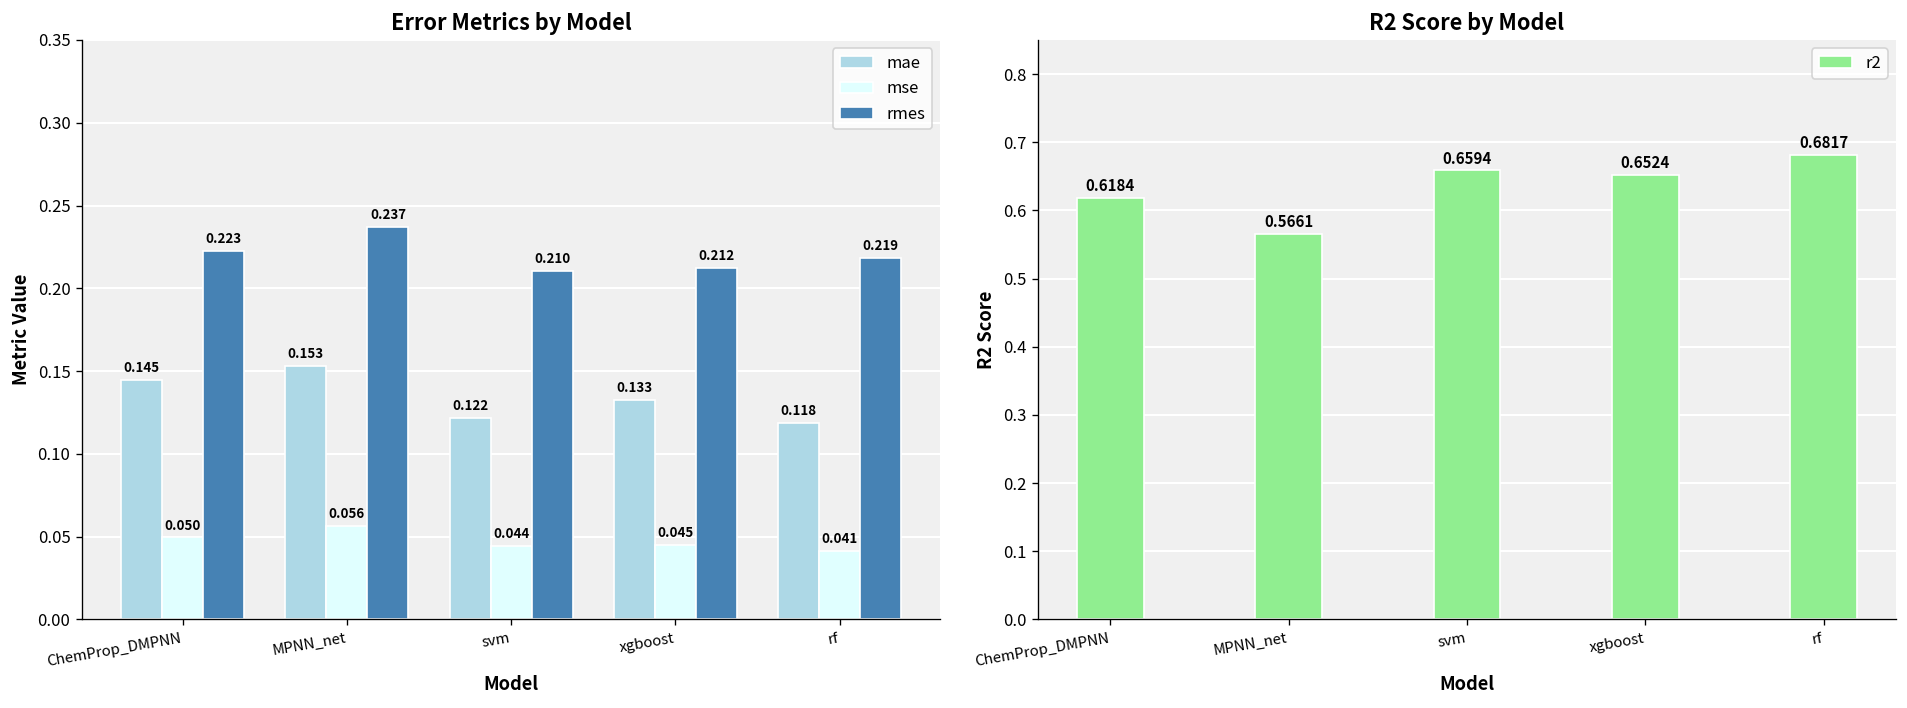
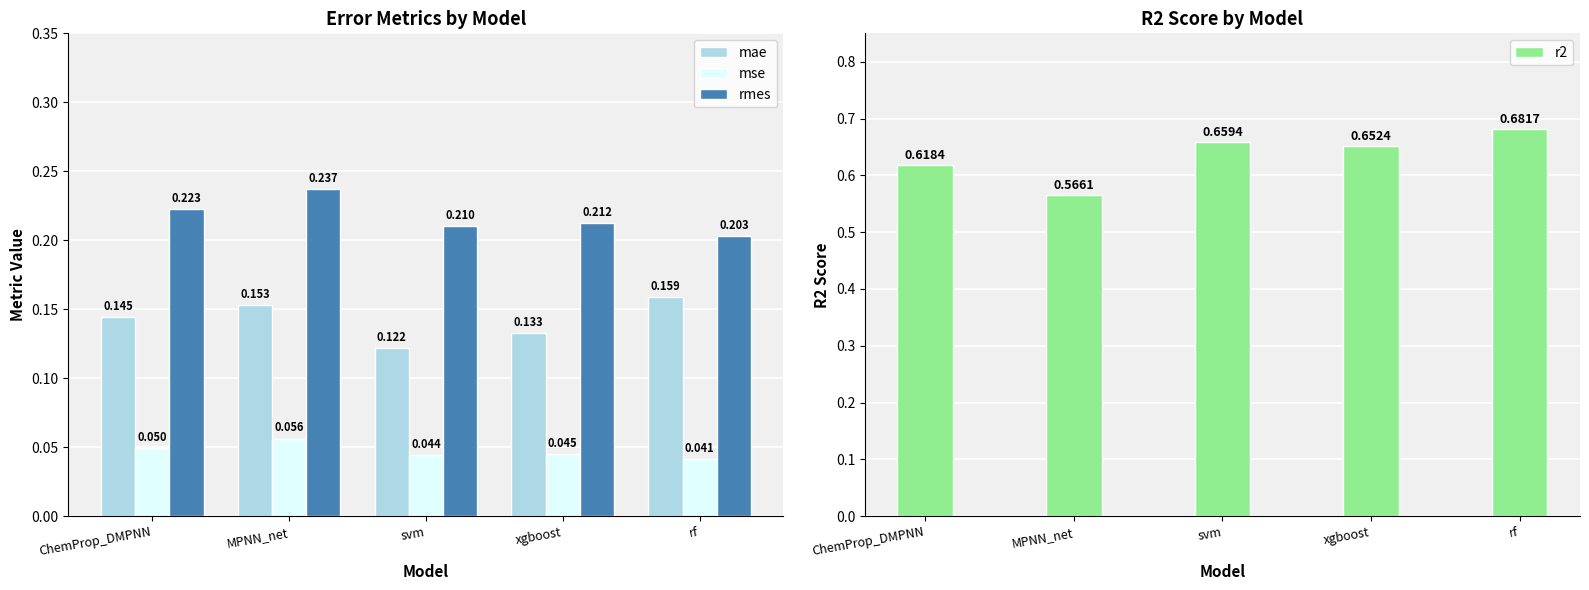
  {
    "Error Metrics by Model": {
      "mae": {
        "ChemProp_DMPNN": 0.145,
        "MPNN_net": 0.153,
        "svm": 0.122,
        "xgboost": 0.133,
-       "rf": 0.118
+       "rf": 0.159
      },
      "mse": {
        "ChemProp_DMPNN": 0.050,
        "MPNN_net": 0.056,
        "svm": 0.044,
        "xgboost": 0.045,
        "rf": 0.041
      },
      "rmes": {
        "ChemProp_DMPNN": 0.223,
        "MPNN_net": 0.237,
        "svm": 0.210,
        "xgboost": 0.212,
-       "rf": 0.219
+       "rf": 0.203
      }
    },
    "R2 Score by Model": {
      "ChemProp_DMPNN": 0.6184,
      "MPNN_net": 0.5661,
      "svm": 0.6594,
      "xgboost": 0.6524,
      "rf": 0.6817
    }
  }
